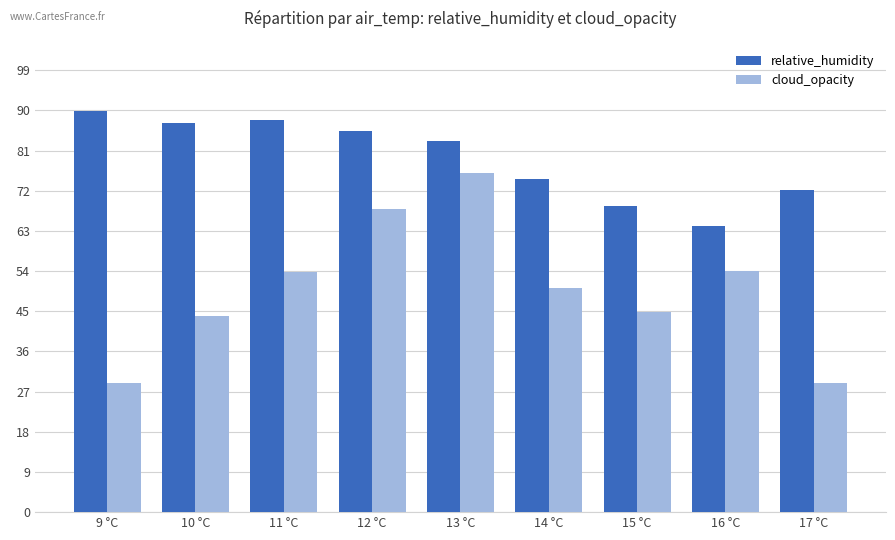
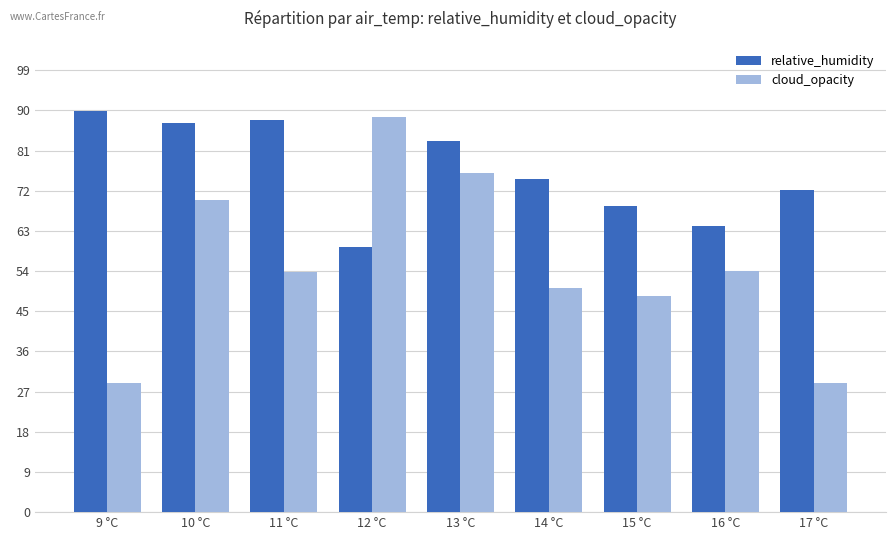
  {
    "relative_humidity": {
      "9 °C": 90,
      "10 °C": 87,
      "11 °C": 88,
-     "12 °C": 86,
+     "12 °C": 60,
      "13 °C": 83,
      "14 °C": 75,
      "15 °C": 69,
      "16 °C": 64,
      "17 °C": 72
    },
    "cloud_opacity": {
      "9 °C": 29,
-     "10 °C": 44,
+     "10 °C": 70,
      "11 °C": 54,
-     "12 °C": 68,
+     "12 °C": 89,
      "13 °C": 76,
      "14 °C": 50,
-     "15 °C": 45,
+     "15 °C": 48,
      "16 °C": 54,
      "17 °C": 29
    }
  }
